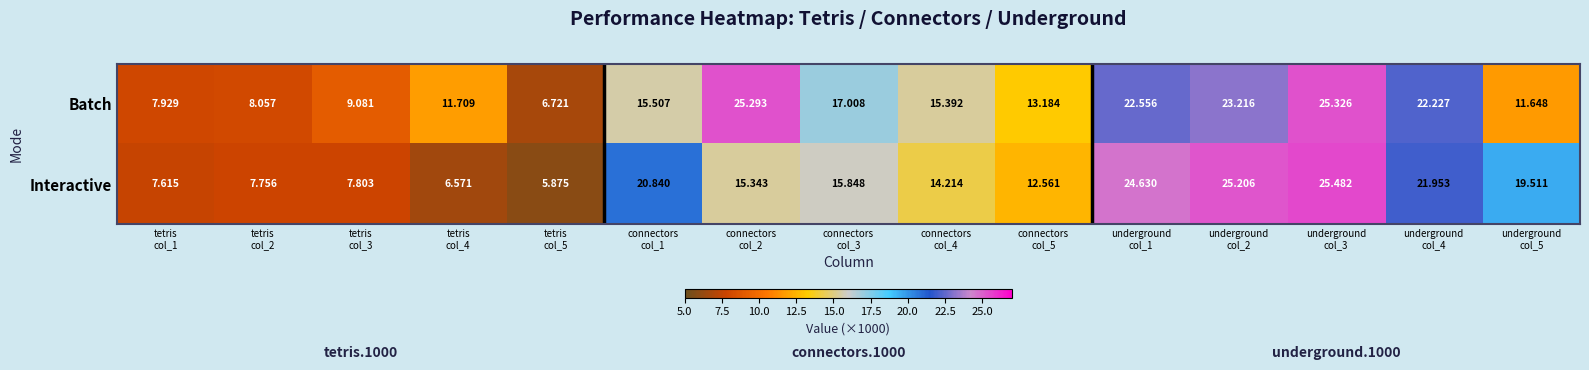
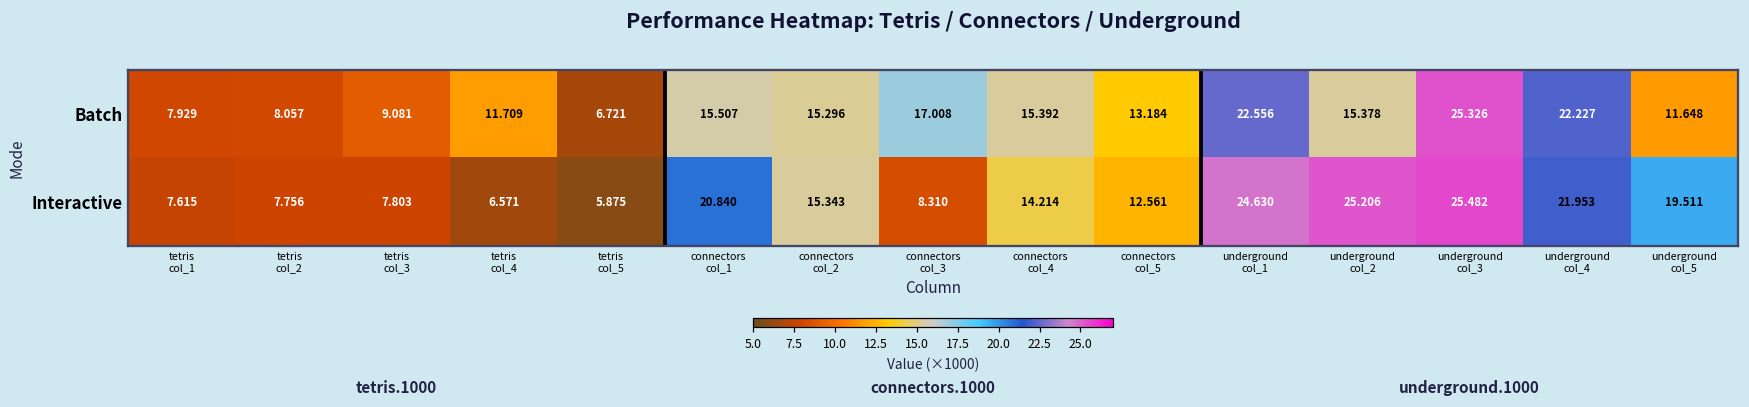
  {
    "Batch": {
      "tetris col_1": 7.929,
      "tetris col_2": 8.057,
      "tetris col_3": 9.081,
      "tetris col_4": 11.709,
      "tetris col_5": 6.721,
      "connectors col_1": 15.507,
-     "connectors col_2": 25.293,
+     "connectors col_2": 15.296,
      "connectors col_3": 17.008,
      "connectors col_4": 15.392,
      "connectors col_5": 13.184,
      "underground col_1": 22.556,
-     "underground col_2": 23.216,
+     "underground col_2": 15.378,
      "underground col_3": 25.326,
      "underground col_4": 22.227,
      "underground col_5": 11.648
    },
    "Interactive": {
      "tetris col_1": 7.615,
      "tetris col_2": 7.756,
      "tetris col_3": 7.803,
      "tetris col_4": 6.571,
      "tetris col_5": 5.875,
      "connectors col_1": 20.840,
      "connectors col_2": 15.343,
-     "connectors col_3": 15.848,
+     "connectors col_3": 8.310,
      "connectors col_4": 14.214,
      "connectors col_5": 12.561,
      "underground col_1": 24.630,
      "underground col_2": 25.206,
      "underground col_3": 25.482,
      "underground col_4": 21.953,
      "underground col_5": 19.511
    }
  }
